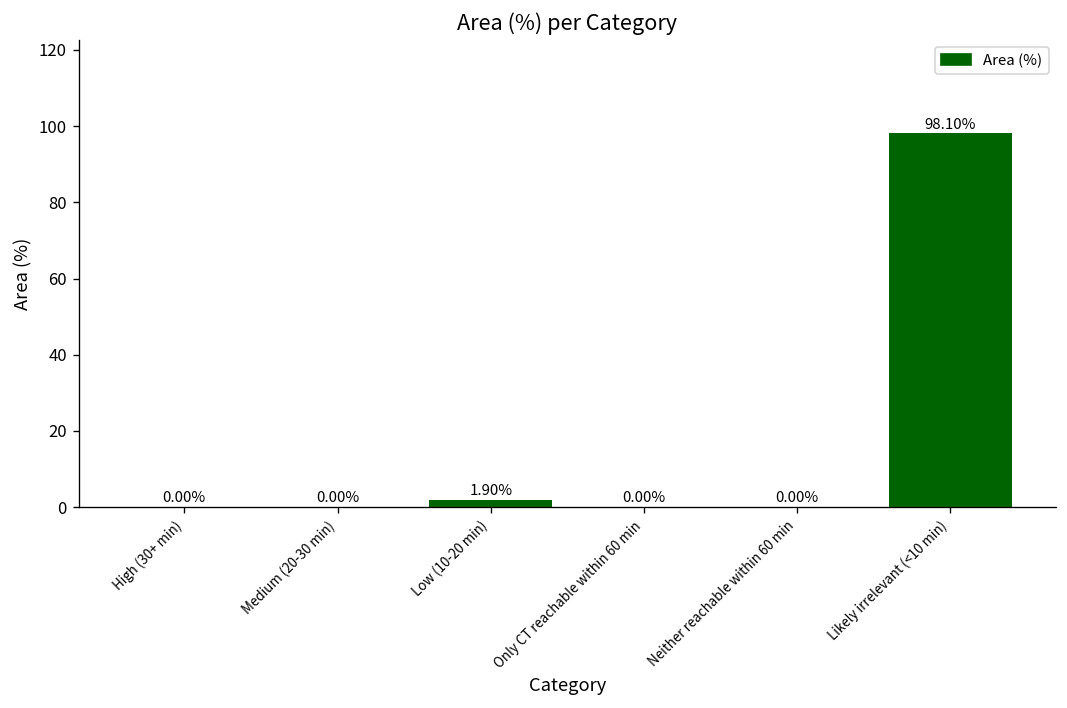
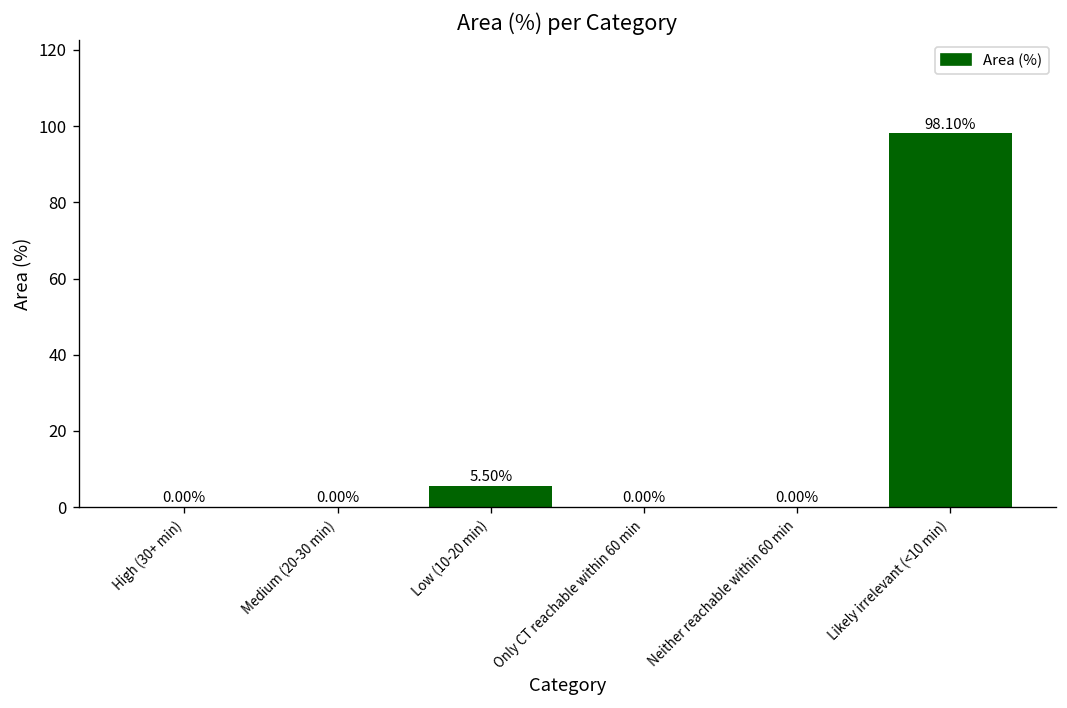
  {
    "High (30+ min)": "0.00%",
    "Medium (20-30 min)": "0.00%",
-   "Low (10-20 min)": "1.90%",
+   "Low (10-20 min)": "5.50%",
    "Only CT reachable within 60 min": "0.00%",
    "Neither reachable within 60 min": "0.00%",
    "Likely irrelevant (<10 min)": "98.10%"
  }
